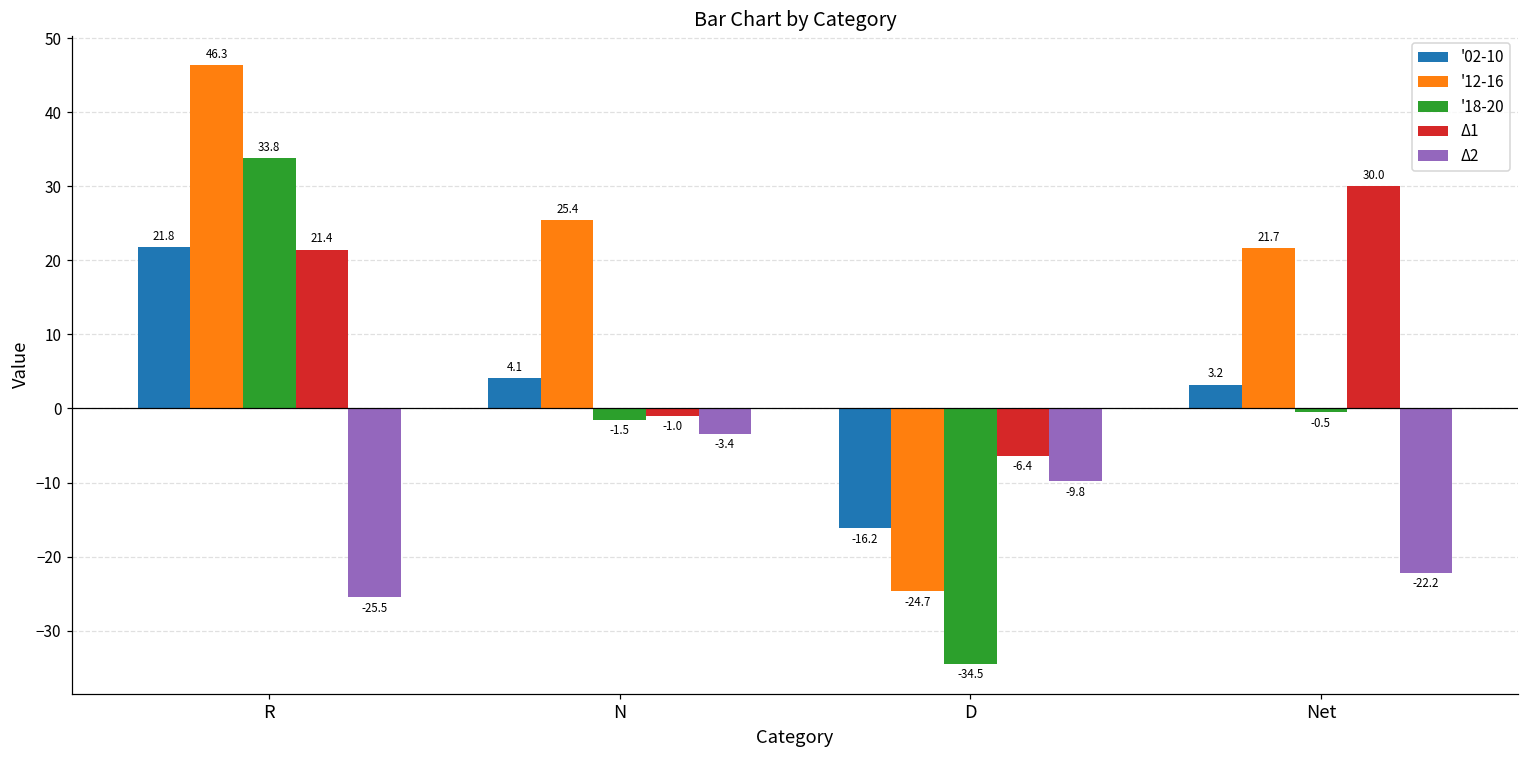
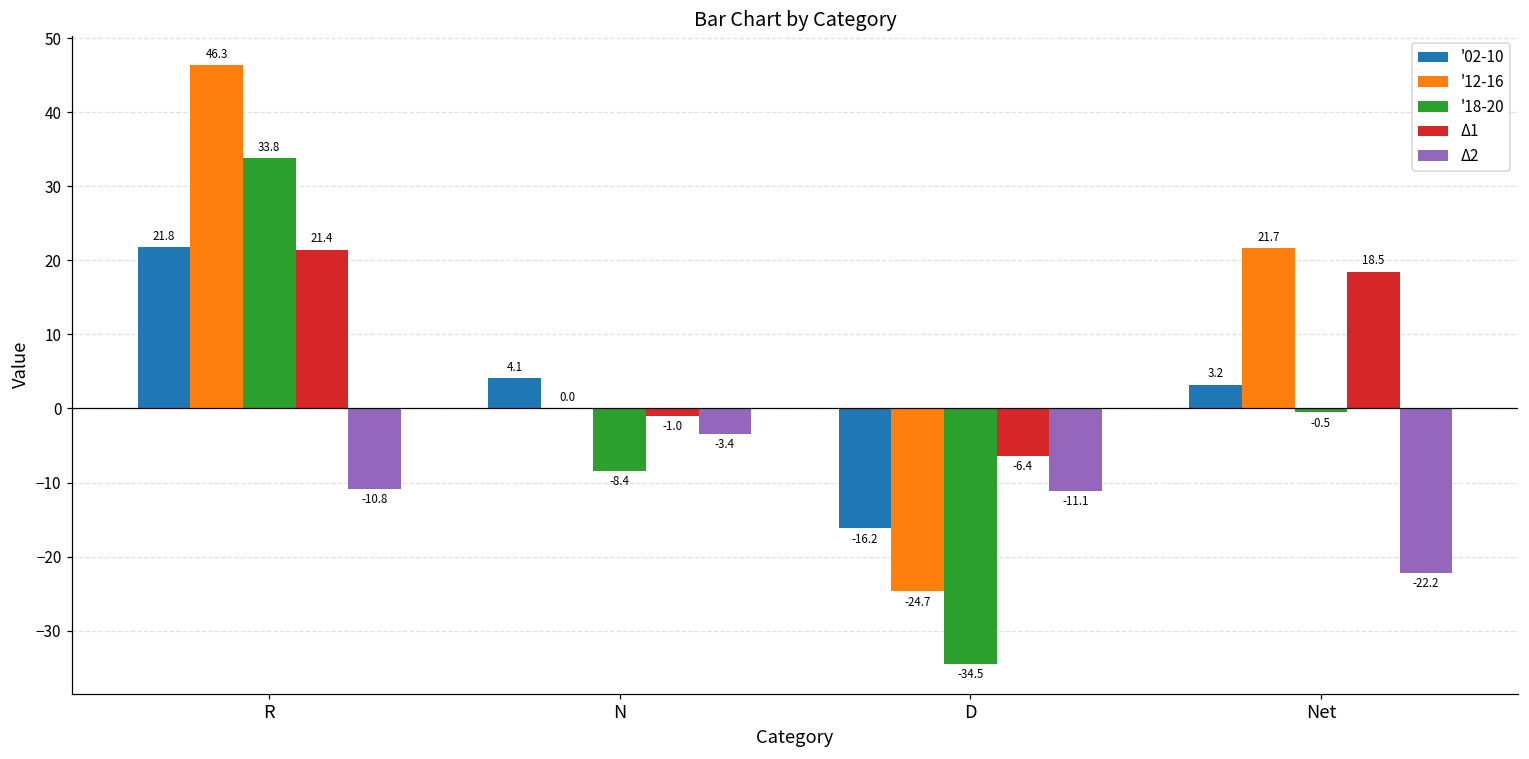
  {
    "'02-10": {
      "R": 21.8,
      "N": 4.1,
      "D": -16.2,
      "Net": 3.2
    },
    "'12-16": {
      "R": 46.3,
-     "N": 25.4,
+     "N": 0.0,
      "D": -24.7,
      "Net": 21.7
    },
    "'18-20": {
      "R": 33.8,
-     "N": -1.5,
+     "N": -8.4,
      "D": -34.5,
      "Net": -0.5
    },
    "Δ1": {
      "R": 21.4,
      "N": -1.0,
      "D": -6.4,
-     "Net": 30.0
+     "Net": 18.5
    },
    "Δ2": {
-     "R": -25.5,
+     "R": -10.8,
      "N": -3.4,
-     "D": -9.8,
+     "D": -11.1,
      "Net": -22.2
    }
  }
